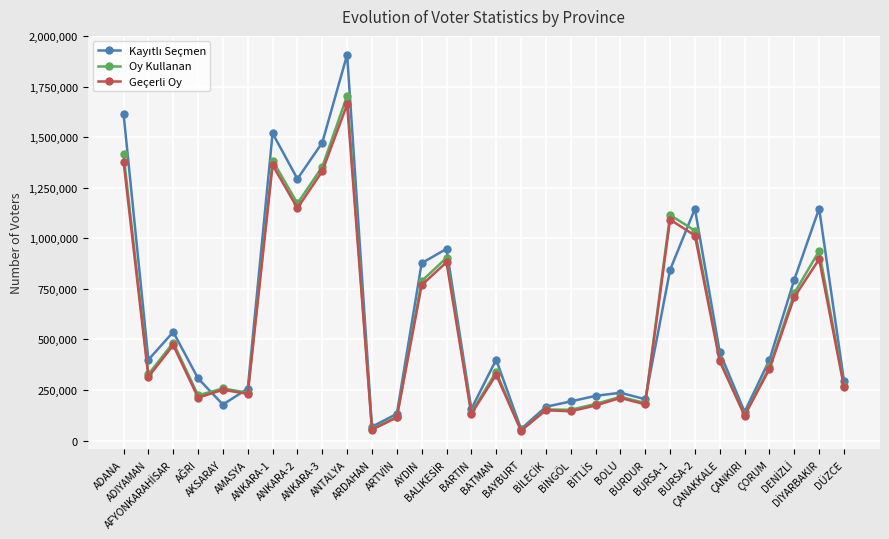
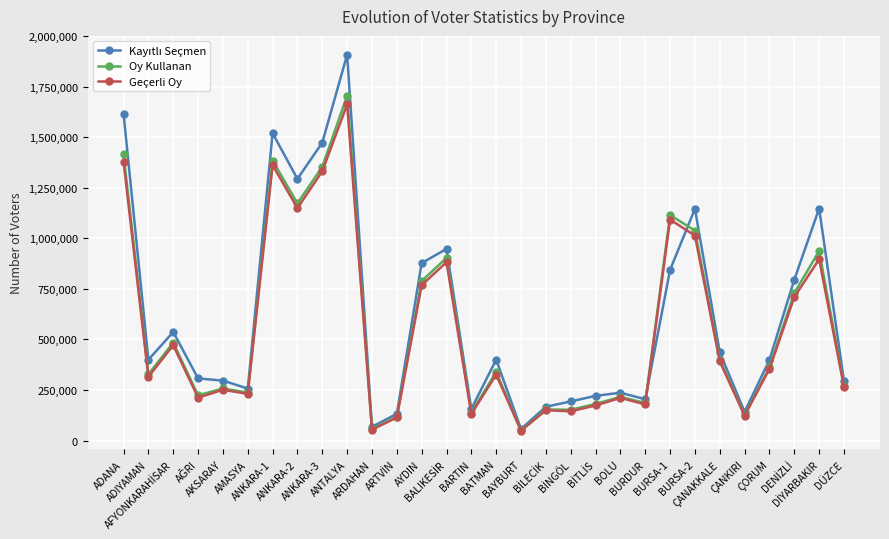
  {
    "Kayıtlı Seçmen": {
      "ADANA": "1,620,000",
      "ADIYAMAN": "400,000",
      "AFYONKARAHİSAR": "540,000",
      "AĞRI": "310,000",
-     "AKSARAY": "180,000",
+     "AKSARAY": "300,000",
      "AMASYA": "260,000",
      "ANKARA-1": "1,520,000",
      "ANKARA-2": "1,290,000",
      "ANKARA-3": "1,470,000",
      "ANTALYA": "1,910,000",
      "ARTVİN": "130,000",
      "AYDIN": "880,000",
      "BALIKESİR": "950,000",
      "BARTIN": "160,000",
      "BATMAN": "400,000",
      "BİLECİK": "170,000",
      "BİNGÖL": "190,000",
      "BİTLİS": "220,000",
      "BOLU": "240,000",
      "BURDUR": "200,000",
      "BURSA-1": "840,000",
      "BURSA-2": "1,150,000",
      "ÇANAKKALE": "440,000",
      "ÇANKIRI": "140,000",
      "ÇORUM": "400,000",
      "DENİZLİ": "800,000",
      "DİYARBAKIR": "1,150,000",
      "DÜZCE": "290,000"
    },
    "Oy Kullanan": {
      "ADANA": "1,410,000",
      "AFYONKARAHİSAR": "480,000",
      "ANKARA-1": "1,380,000",
      "ANKARA-2": "1,170,000",
      "ANKARA-3": "1,350,000",
      "ANTALYA": "1,700,000",
      "AYDIN": "790,000",
      "BALIKESİR": "900,000",
      "BATMAN": "340,000",
      "BURSA-1": "1,110,000",
      "BURSA-2": "1,040,000",
      "DENİZLİ": "730,000",
      "DİYARBAKIR": "940,000"
    },
    "Geçerli Oy": {
      "ADANA": "1,380,000",
      "AFYONKARAHİSAR": "470,000",
      "ANKARA-1": "1,360,000",
      "ANKARA-2": "1,150,000",
      "ANKARA-3": "1,330,000",
      "ANTALYA": "1,660,000",
      "AYDIN": "770,000",
      "BALIKESİR": "880,000",
      "BATMAN": "330,000",
      "BURSA-1": "1,090,000",
      "BURSA-2": "1,010,000",
      "DENİZLİ": "710,000",
      "DİYARBAKIR": "900,000"
    }
  }
